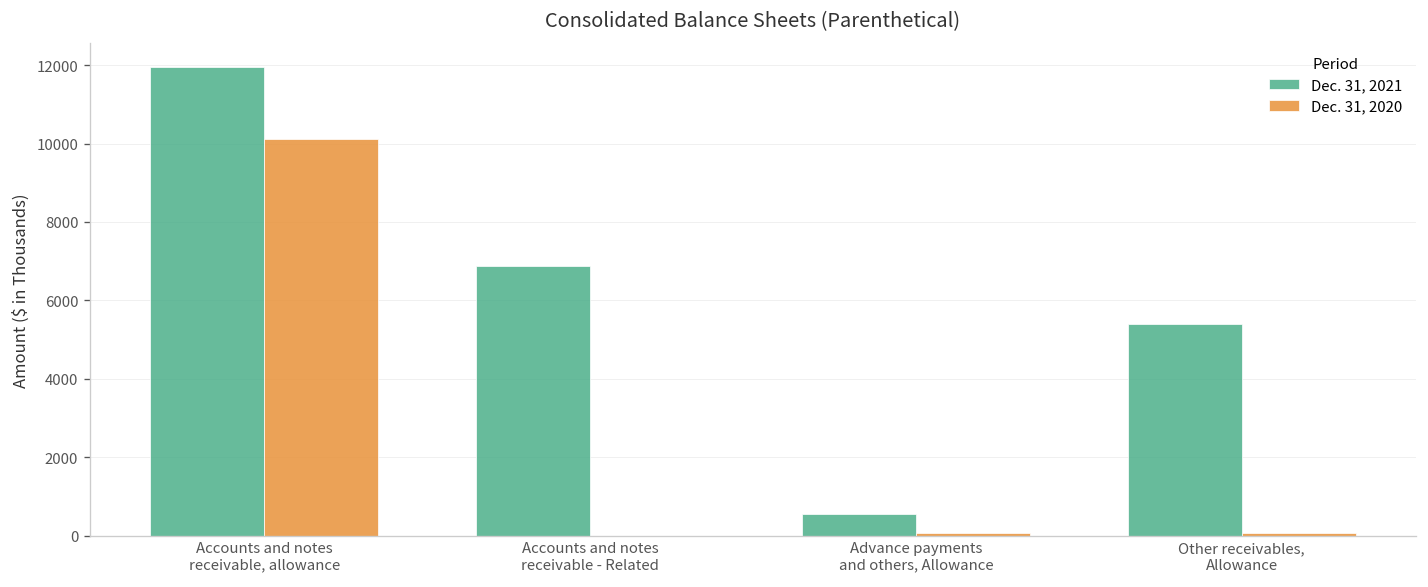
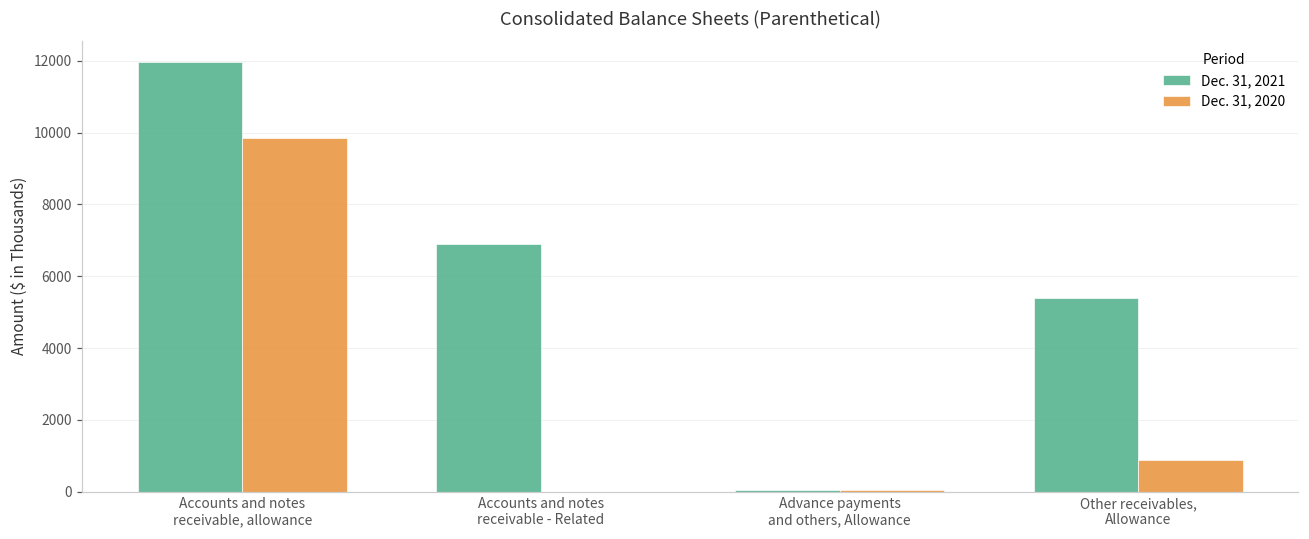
  {
    "Dec. 31, 2021": {
      "Accounts and notes receivable, allowance": 12000,
      "Accounts and notes receivable - Related": 6900,
-     "Advance payments and others, Allowance": 500,
+     "Advance payments and others, Allowance": 100,
      "Other receivables, Allowance": 5400
    },
    "Dec. 31, 2020": {
-     "Accounts and notes receivable, allowance": 10100,
-     "Other receivables, Allowance": 100
+     "Accounts and notes receivable, allowance": 9900,
+     "Other receivables, Allowance": 900
    }
  }
